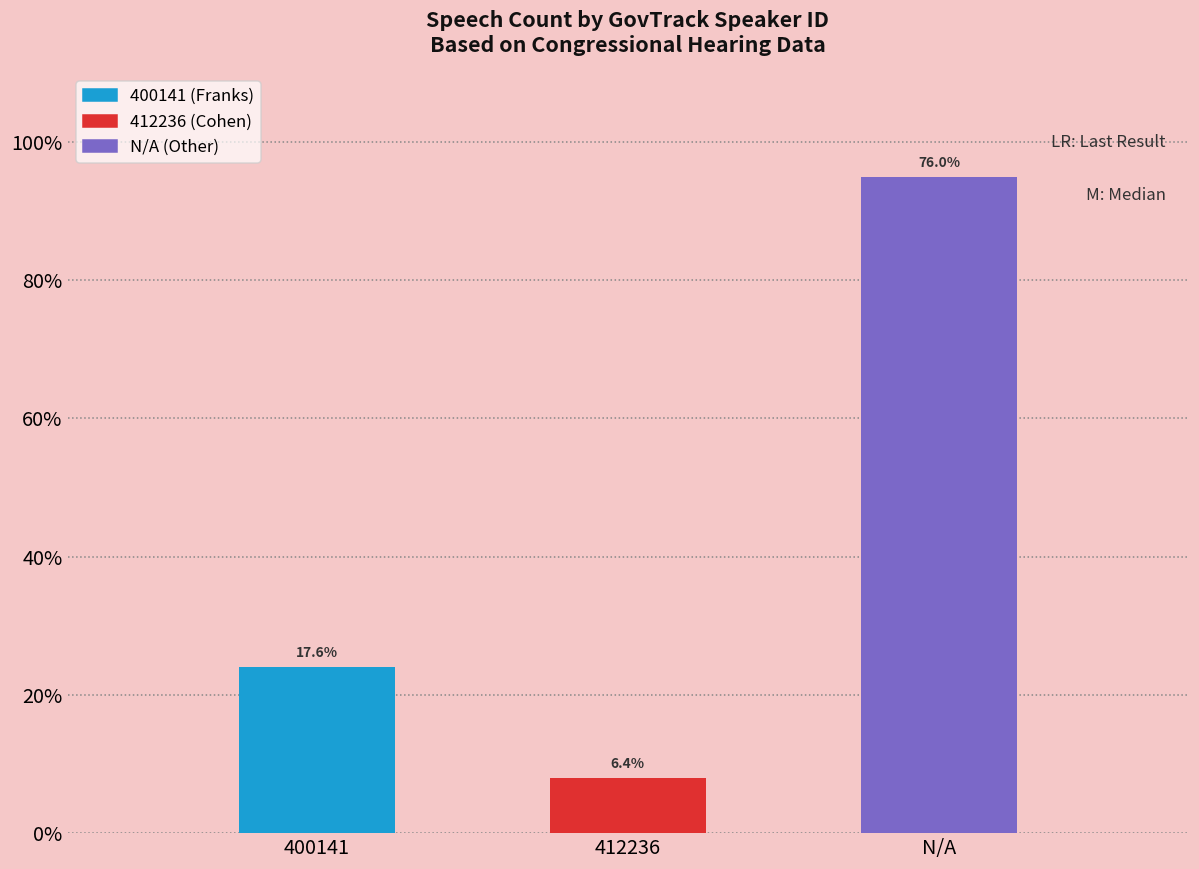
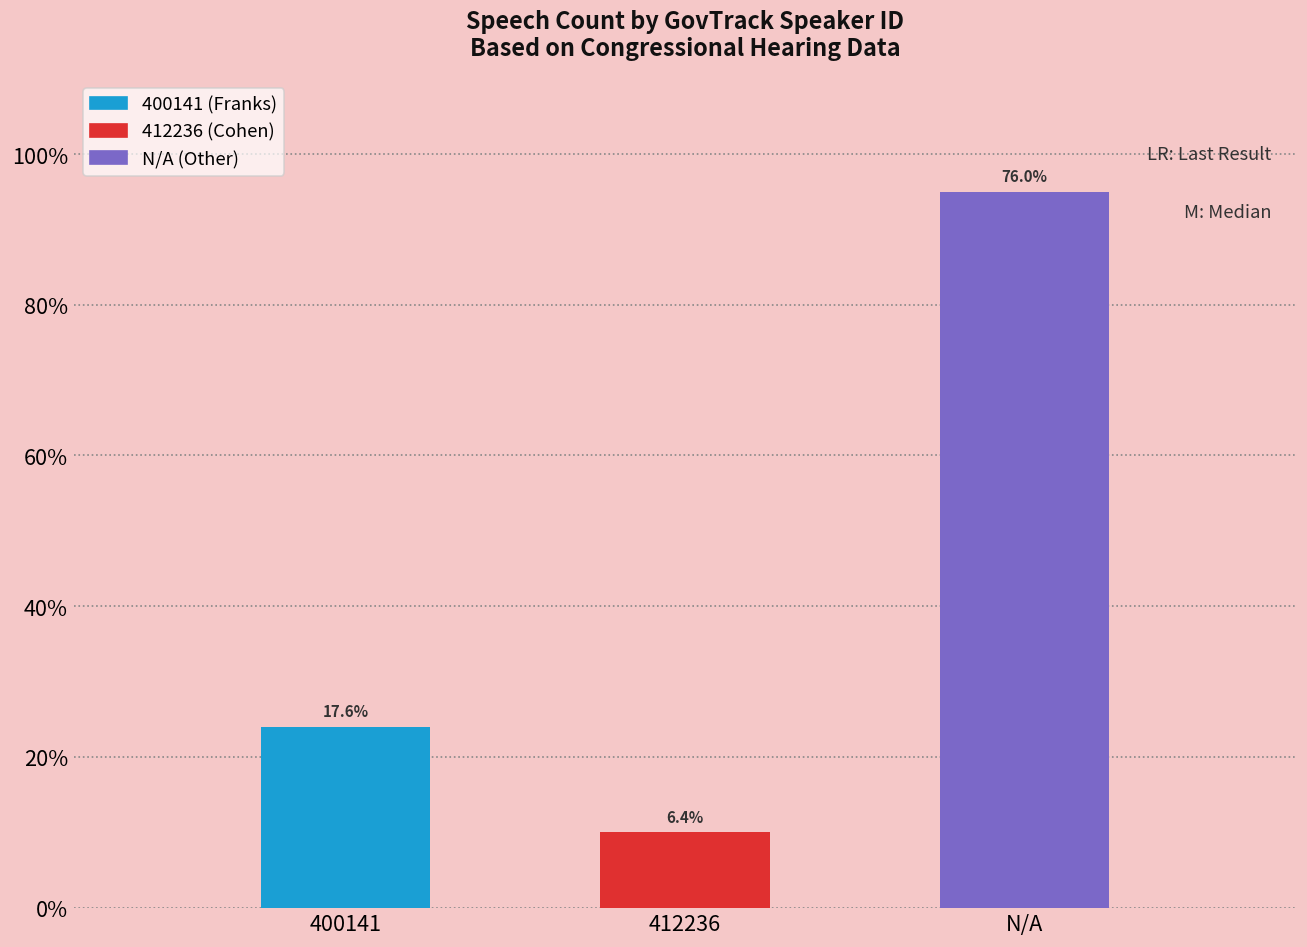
  {
-   "412236": "8%"
+   "412236": "10%"
  }
